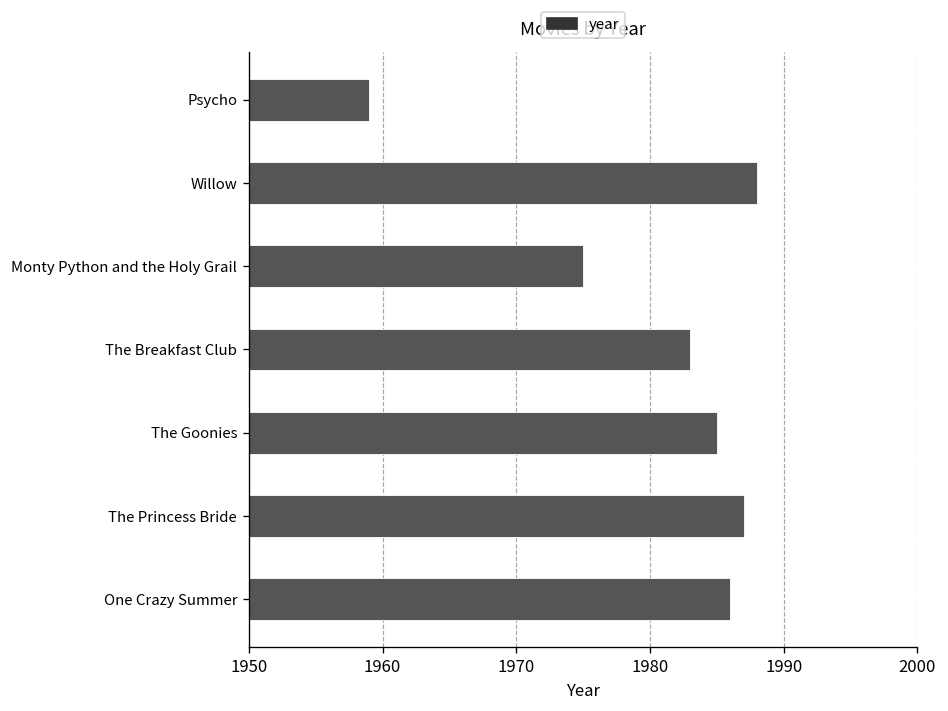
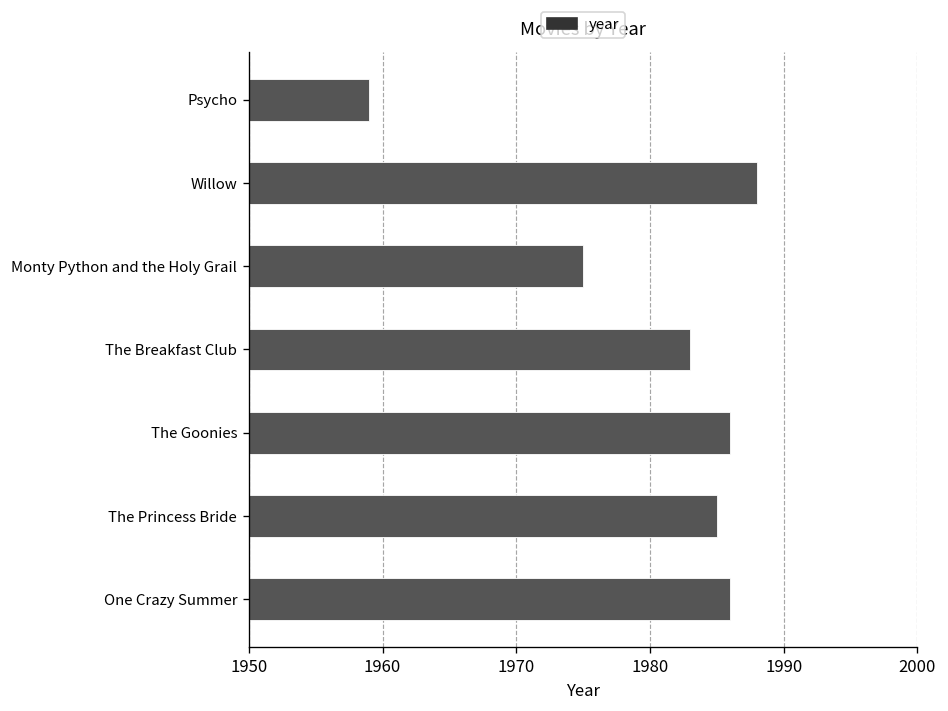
  {
    "Psycho": 1959,
    "Willow": 1988,
    "Monty Python and the Holy Grail": 1975,
    "The Breakfast Club": 1983,
-   "The Goonies": 1985,
-   "The Princess Bride": 1987,
+   "The Goonies": 1986,
+   "The Princess Bride": 1985,
    "One Crazy Summer": 1986
  }
